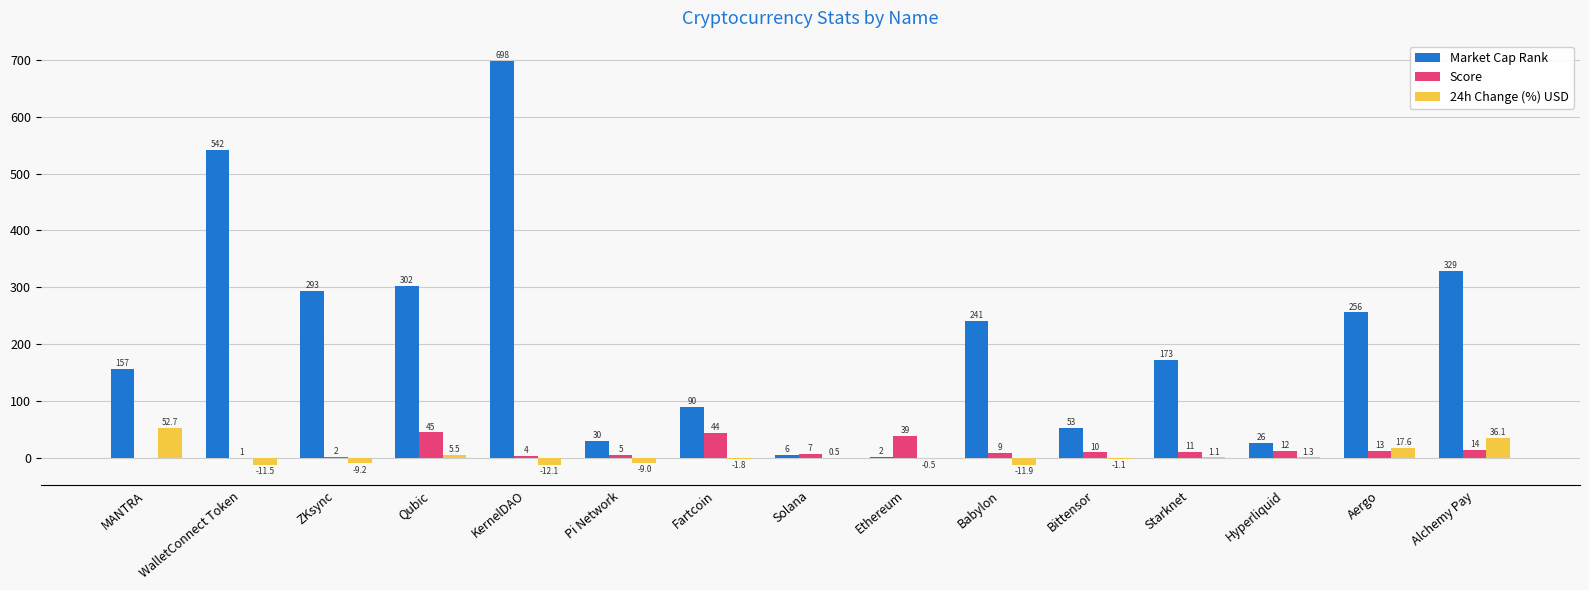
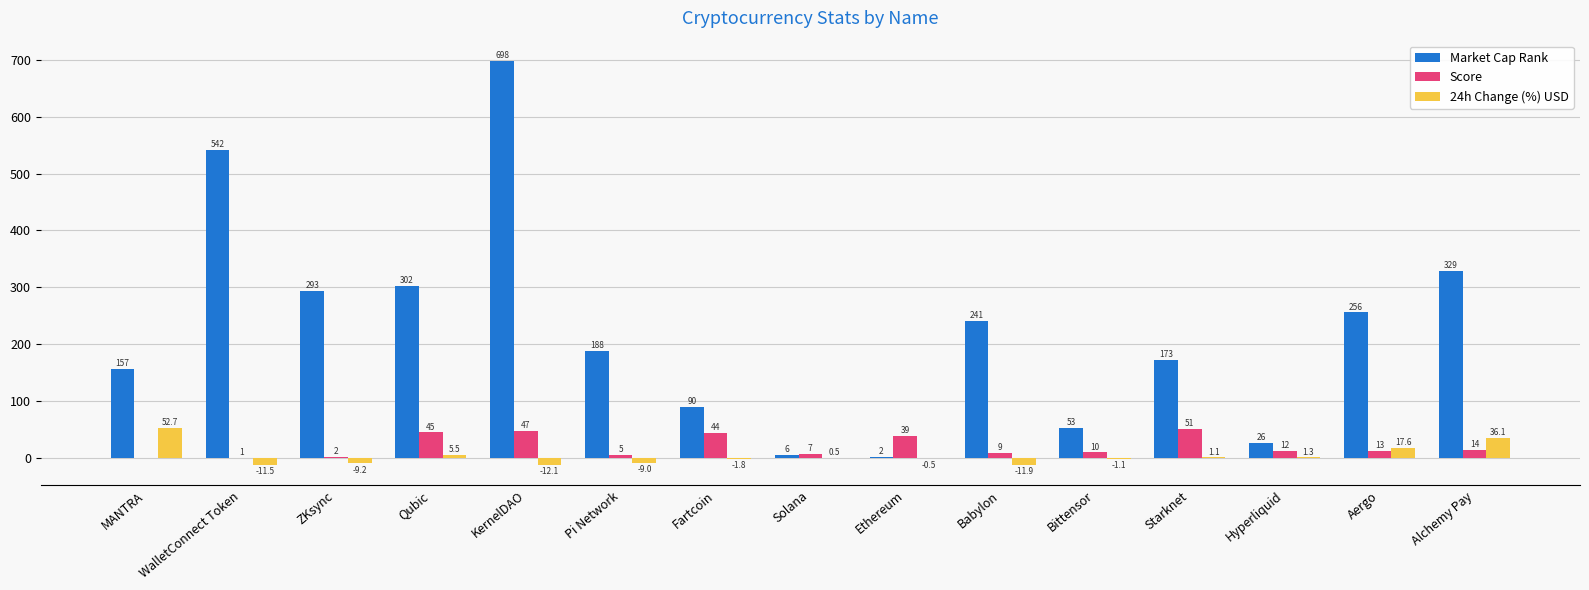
  {
    "Market Cap Rank": {
      "MANTRA": 157,
      "WalletConnect Token": 542,
      "ZKsync": 293,
      "Qubic": 302,
      "KernelDAO": 698,
-     "Pi Network": 30,
+     "Pi Network": 188,
      "Fartcoin": 90,
      "Solana": 6,
      "Ethereum": 2,
      "Babylon": 241,
      "Bittensor": 53,
      "Starknet": 173,
      "Hyperliquid": 26,
      "Aergo": 256,
      "Alchemy Pay": 329
    },
    "Score": {
      "WalletConnect Token": 1,
      "ZKsync": 2,
      "Qubic": 45,
-     "KernelDAO": 4,
+     "KernelDAO": 47,
      "Pi Network": 5,
      "Fartcoin": 44,
      "Solana": 7,
      "Ethereum": 39,
      "Babylon": 9,
      "Bittensor": 10,
-     "Starknet": 11,
+     "Starknet": 51,
      "Hyperliquid": 12,
      "Aergo": 13,
      "Alchemy Pay": 14
    },
    "24h Change (%) USD": {
      "MANTRA": 52.7,
      "WalletConnect Token": -11.5,
      "ZKsync": -9.2,
      "Qubic": 5.5,
      "KernelDAO": -12.1,
      "Pi Network": -9.0,
      "Fartcoin": -1.8,
      "Solana": 0.5,
      "Ethereum": -0.5,
      "Babylon": -11.9,
      "Bittensor": -1.1,
      "Starknet": 1.1,
      "Hyperliquid": 1.3,
      "Aergo": 17.6,
      "Alchemy Pay": 36.1
    }
  }
